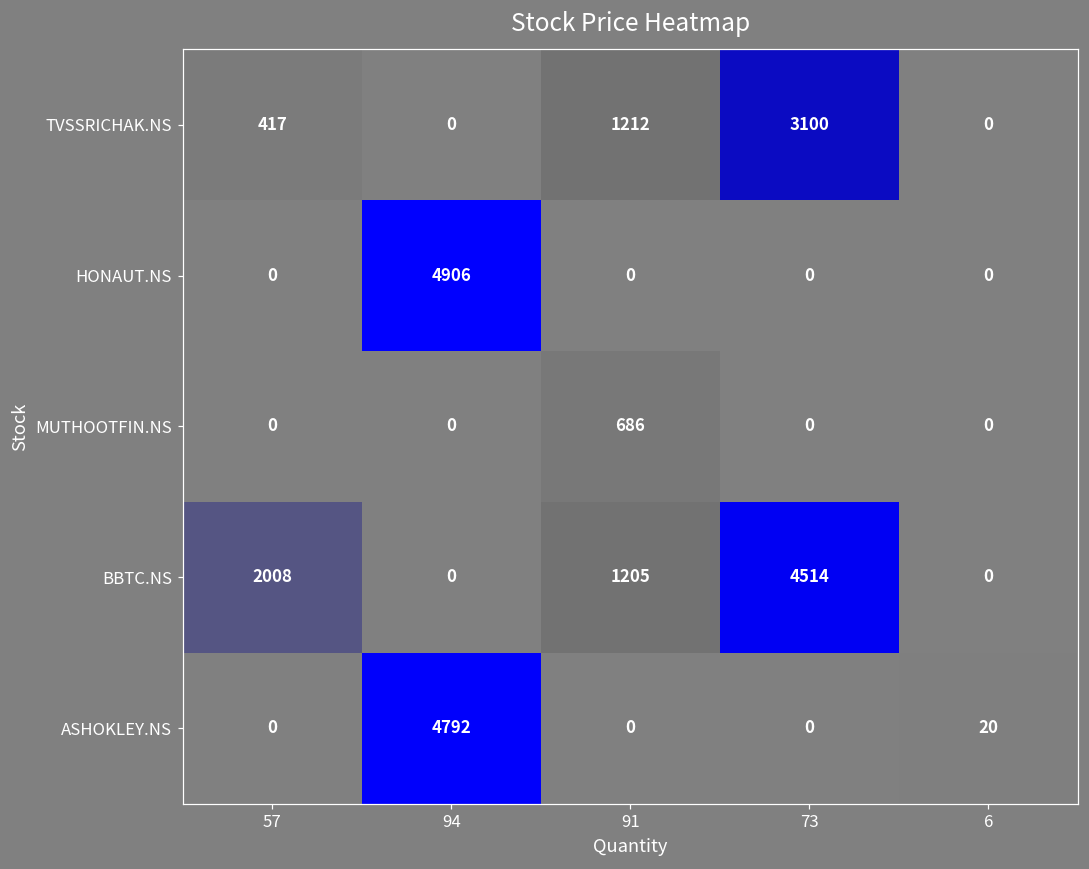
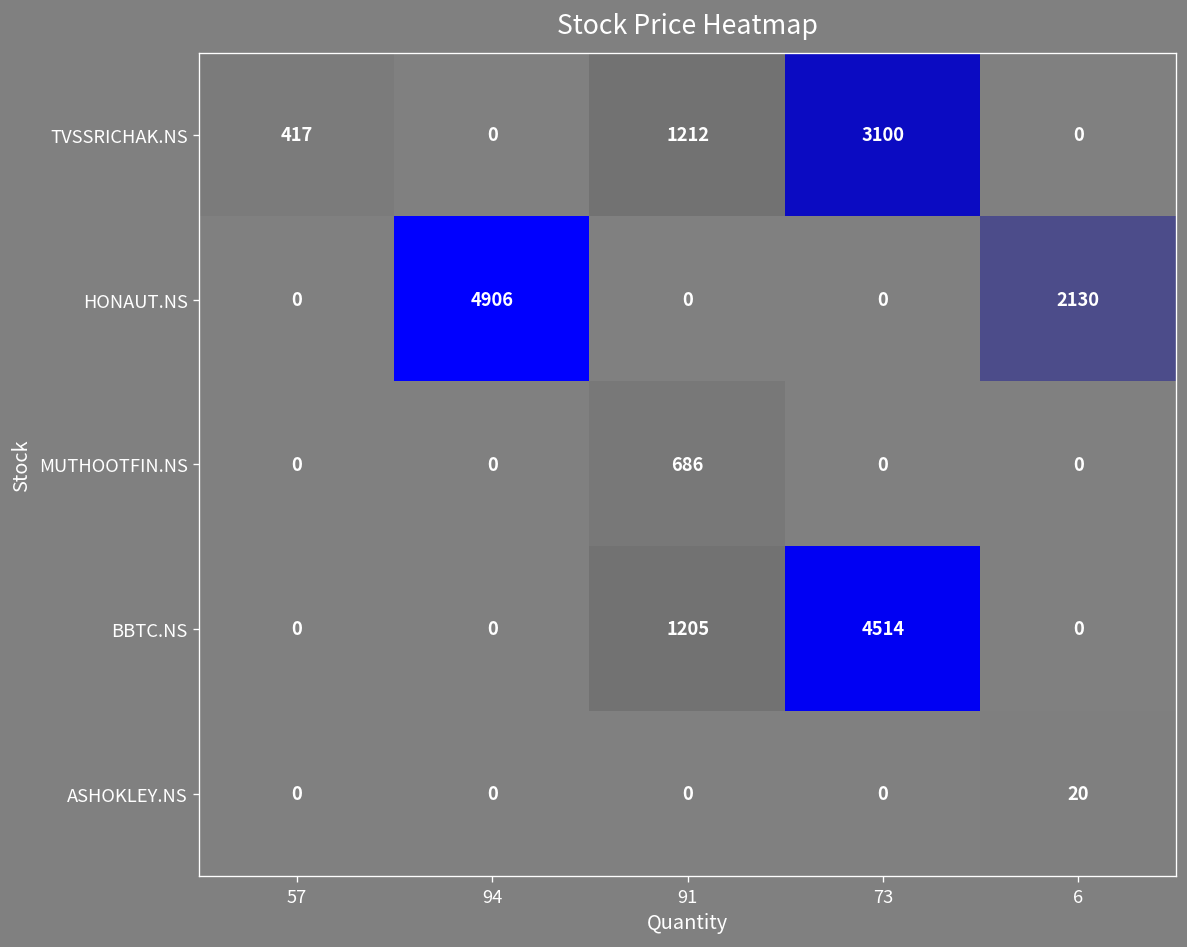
  {
    "TVSSRICHAK.NS": {
      "57": 417,
      "94": 0,
      "91": 1212,
      "73": 3100,
      "6": 0
    },
    "HONAUT.NS": {
      "57": 0,
      "94": 4906,
      "91": 0,
      "73": 0,
-     "6": 0
+     "6": 2130
    },
    "MUTHOOTFIN.NS": {
      "57": 0,
      "94": 0,
      "91": 686,
      "73": 0,
      "6": 0
    },
    "BBTC.NS": {
-     "57": 2008,
+     "57": 0,
      "94": 0,
      "91": 1205,
      "73": 4514,
      "6": 0
    },
    "ASHOKLEY.NS": {
      "57": 0,
-     "94": 4792,
+     "94": 0,
      "91": 0,
      "73": 0,
      "6": 20
    }
  }
